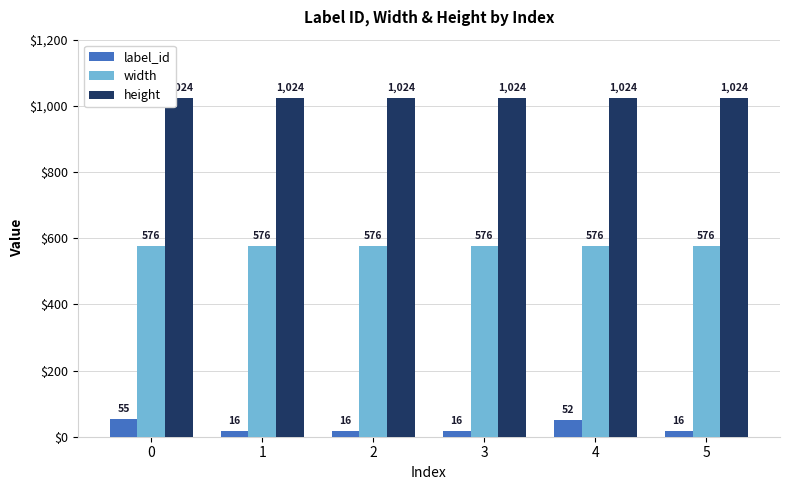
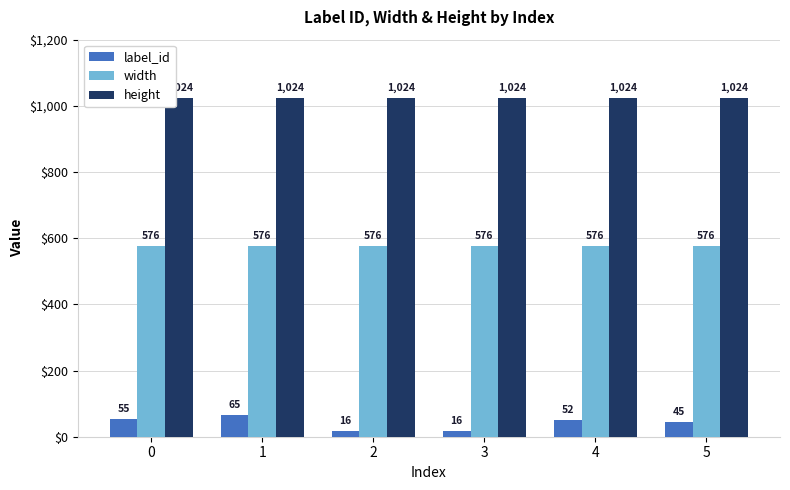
  {
    "label_id": {
      "0": "55",
-     "1": "16",
+     "1": "65",
      "2": "16",
      "3": "16",
      "4": "52",
-     "5": "16"
+     "5": "45"
    },
    "width": {
      "0": "576",
      "1": "576",
      "2": "576",
      "3": "576",
      "4": "576",
      "5": "576"
    },
    "height": {
      "1": "1,024",
      "2": "1,024",
      "3": "1,024",
      "4": "1,024",
      "5": "1,024"
    }
  }
